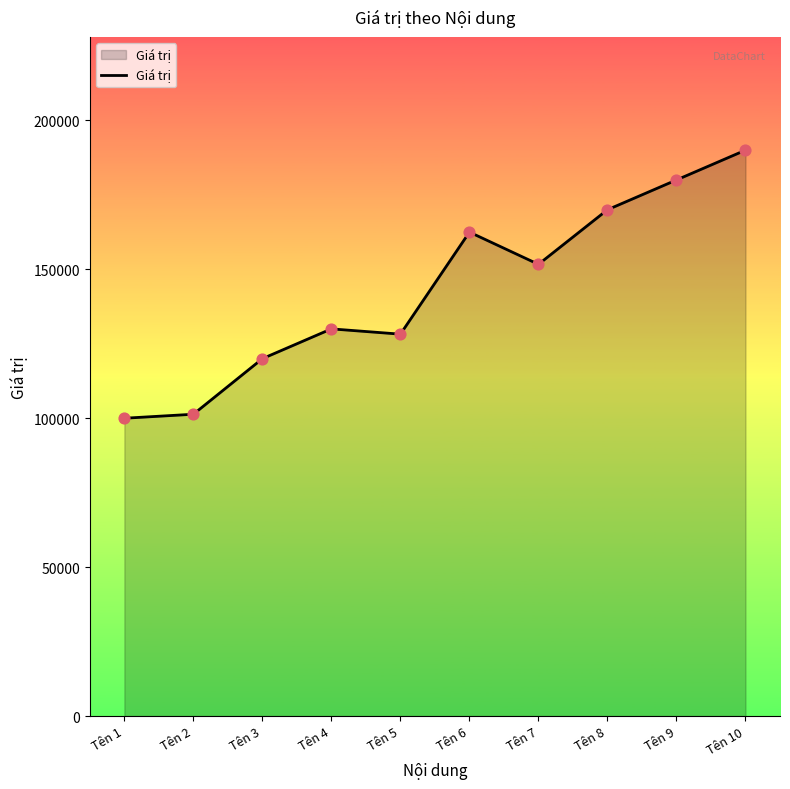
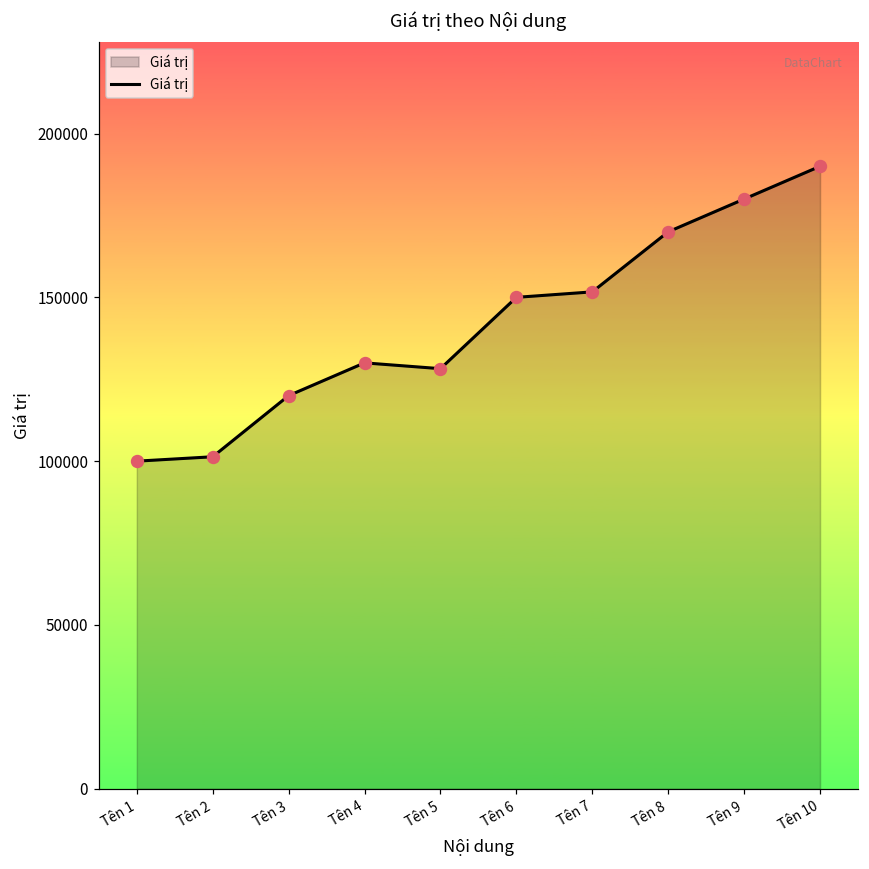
  {
    "Tên 1": 100000,
    "Tên 2": 101000,
    "Tên 3": 120000,
    "Tên 4": 130000,
    "Tên 5": 128000,
-   "Tên 6": 162000,
+   "Tên 6": 150000,
    "Tên 7": 152000,
    "Tên 8": 170000,
    "Tên 9": 180000,
    "Tên 10": 190000
  }
